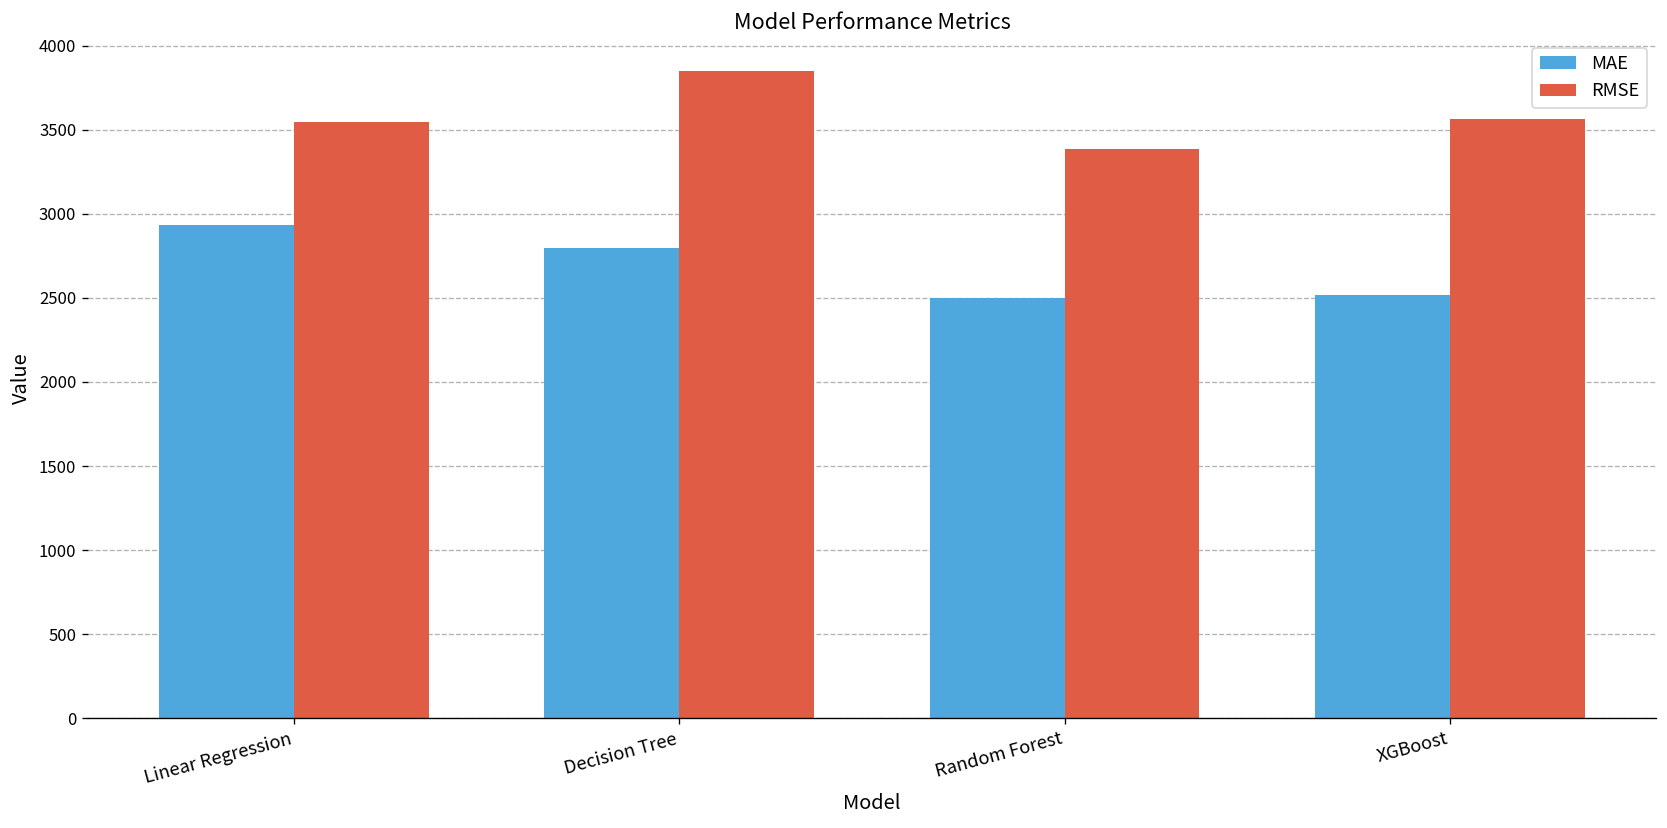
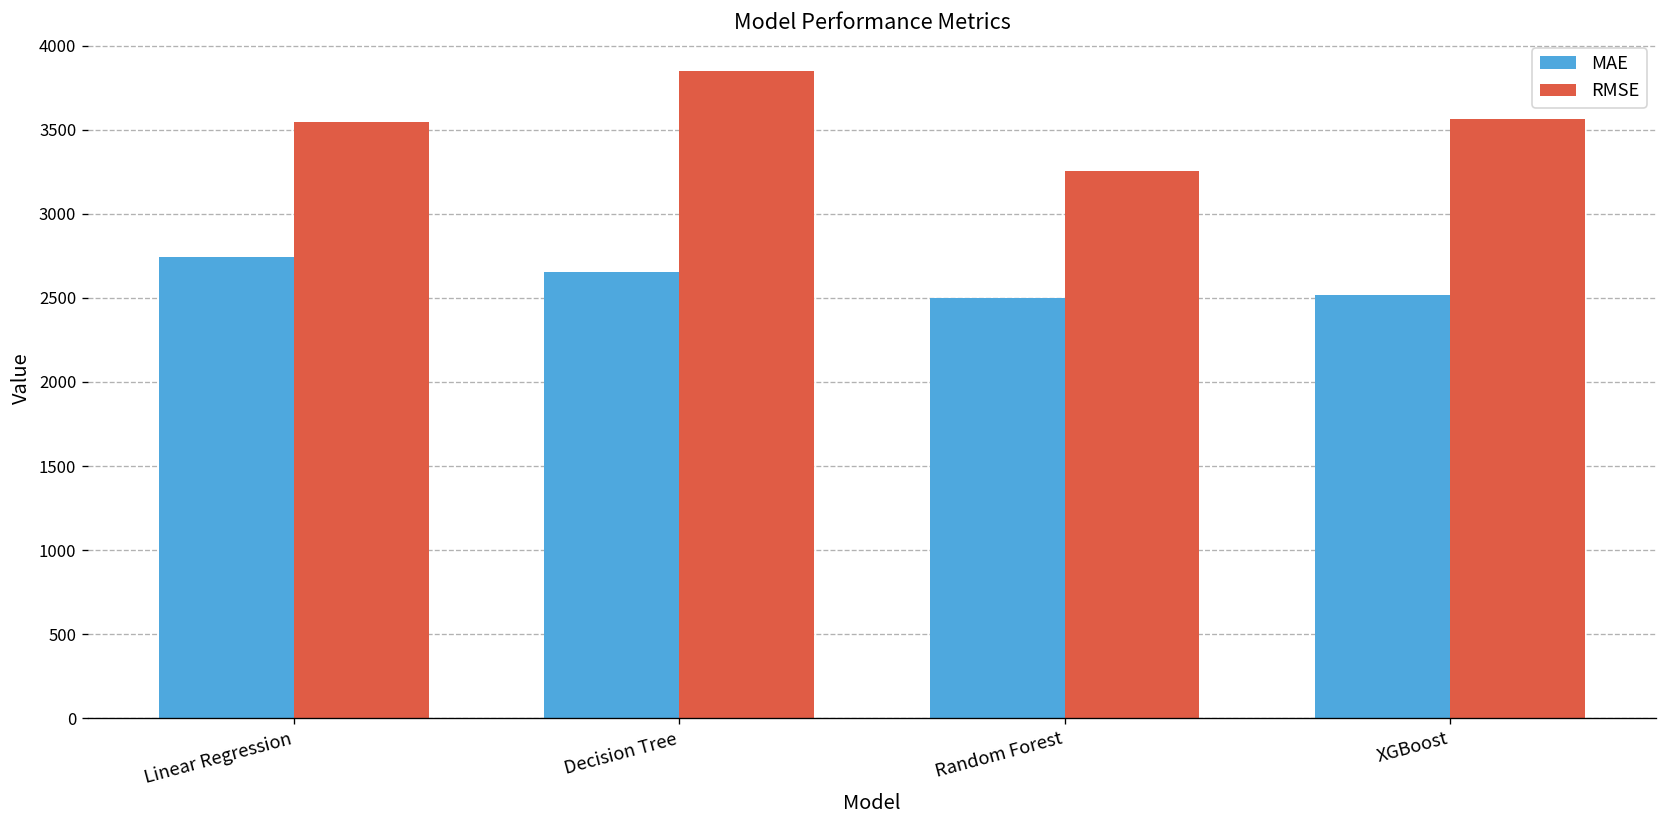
  {
    "MAE": {
-     "Linear Regression": 2930,
-     "Decision Tree": 2800,
+     "Linear Regression": 2740,
+     "Decision Tree": 2650,
      "Random Forest": 2500,
      "XGBoost": 2520
    },
    "RMSE": {
      "Linear Regression": 3550,
      "Decision Tree": 3850,
-     "Random Forest": 3380,
+     "Random Forest": 3250,
      "XGBoost": 3560
    }
  }
